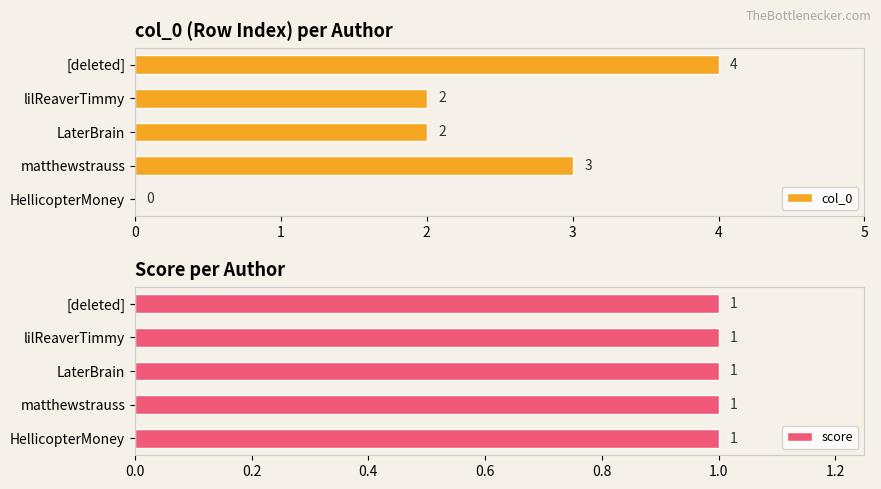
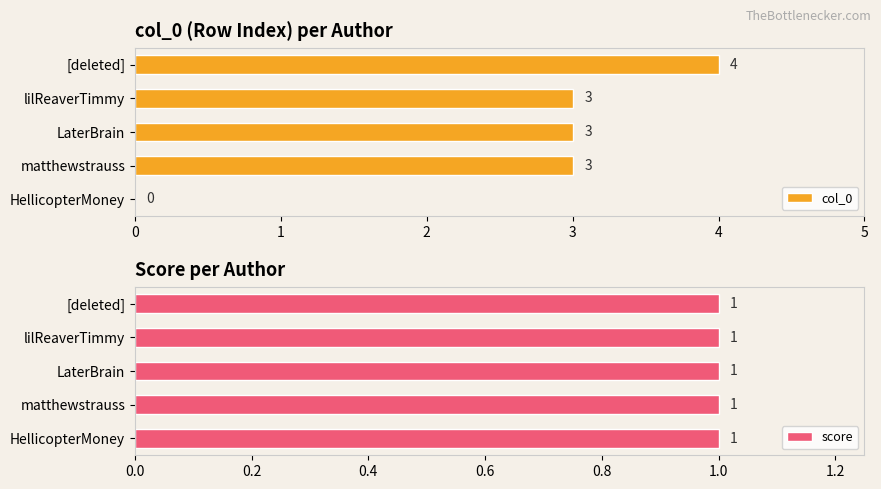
  {
    "col_0 (Row Index) per Author": {
      "[deleted]": 4,
-     "lilReaverTimmy": 2,
-     "LaterBrain": 2,
+     "lilReaverTimmy": 3,
+     "LaterBrain": 3,
      "matthewstrauss": 3,
      "HellicopterMoney": 0
    },
    "Score per Author": {
      "[deleted]": 1,
      "lilReaverTimmy": 1,
      "LaterBrain": 1,
      "matthewstrauss": 1,
      "HellicopterMoney": 1
    }
  }
